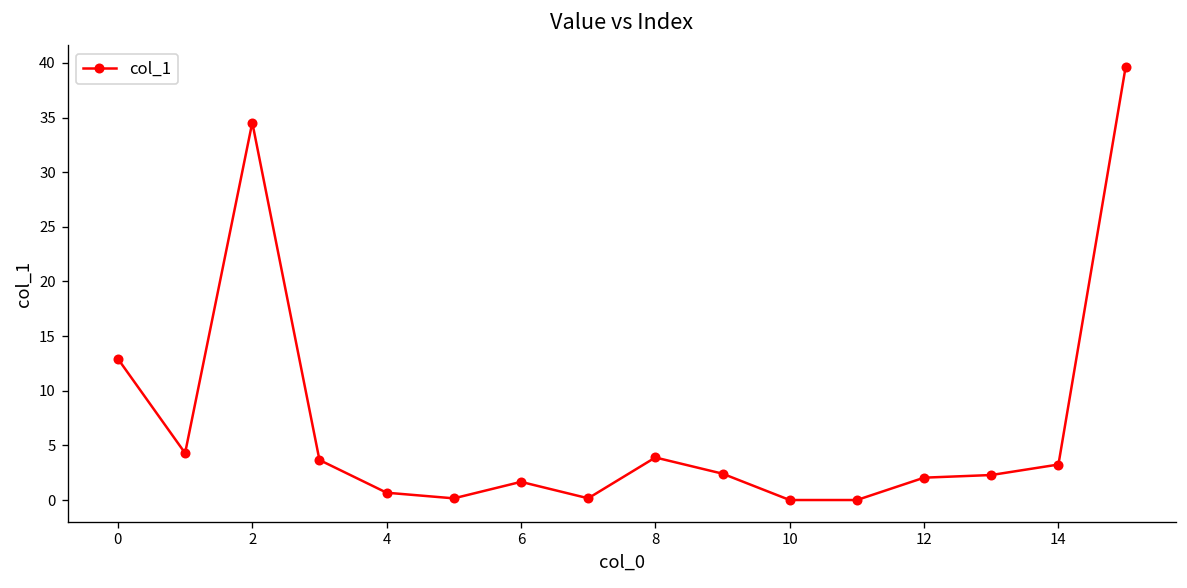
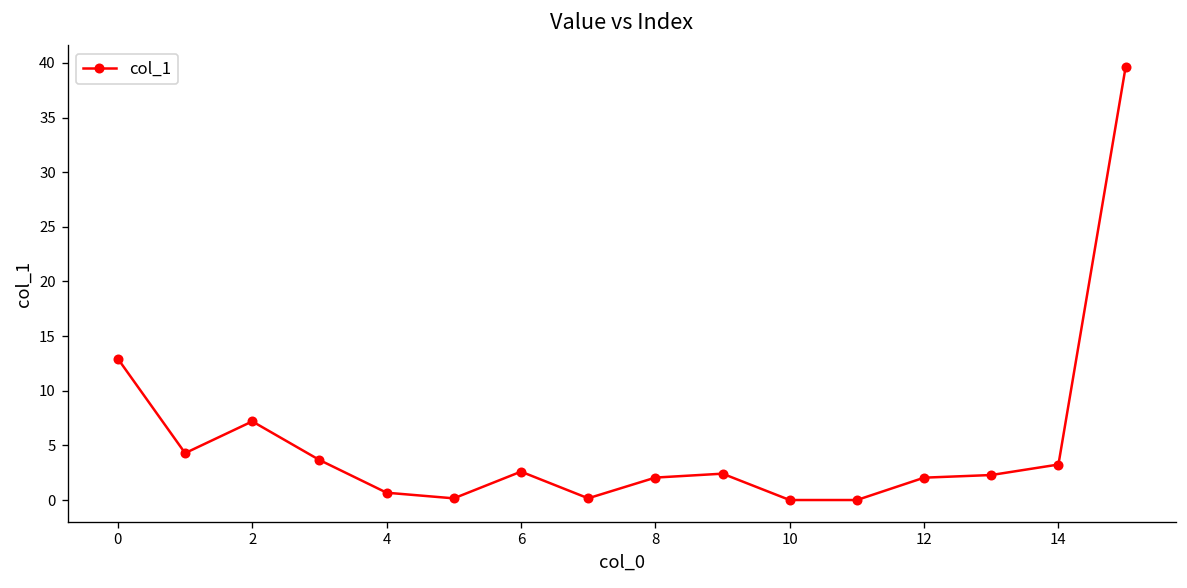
  {
    "0": 13,
-   "2": 35,
+   "2": 7,
    "4": 1,
-   "6": 2,
-   "8": 4,
+   "6": 3,
+   "8": 2,
    "10": 0,
    "12": 2,
    "14": 3
  }
